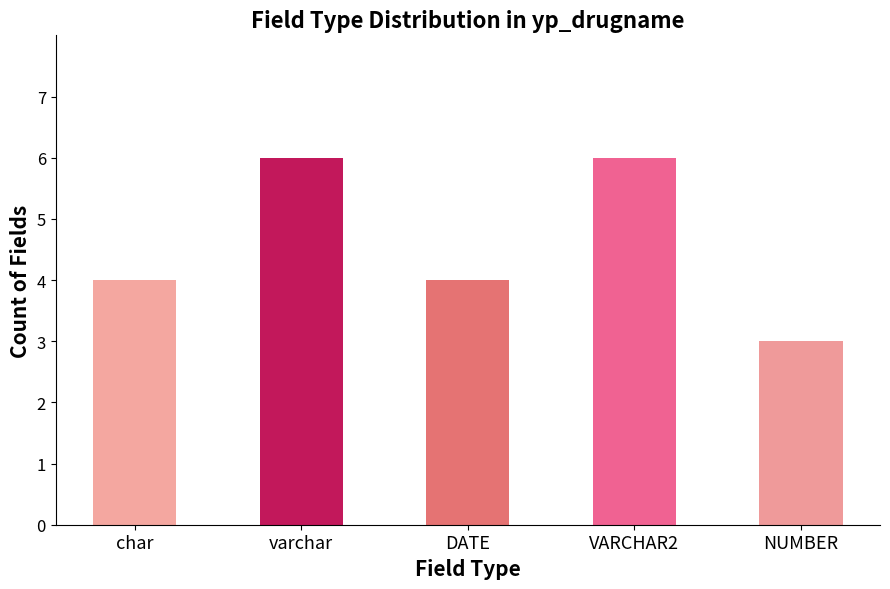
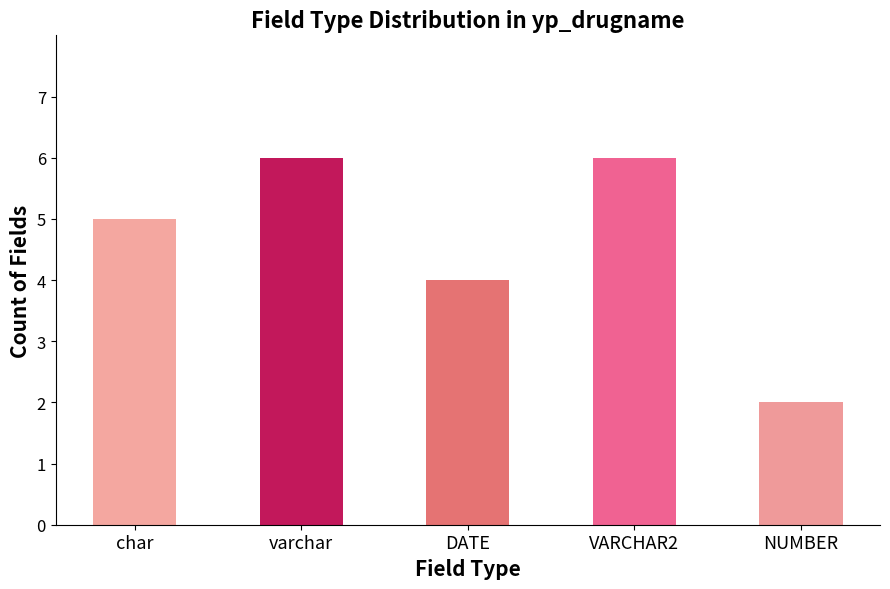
  {
-   "char": 4,
+   "char": 5,
    "varchar": 6,
    "DATE": 4,
    "VARCHAR2": 6,
-   "NUMBER": 3
+   "NUMBER": 2
  }
